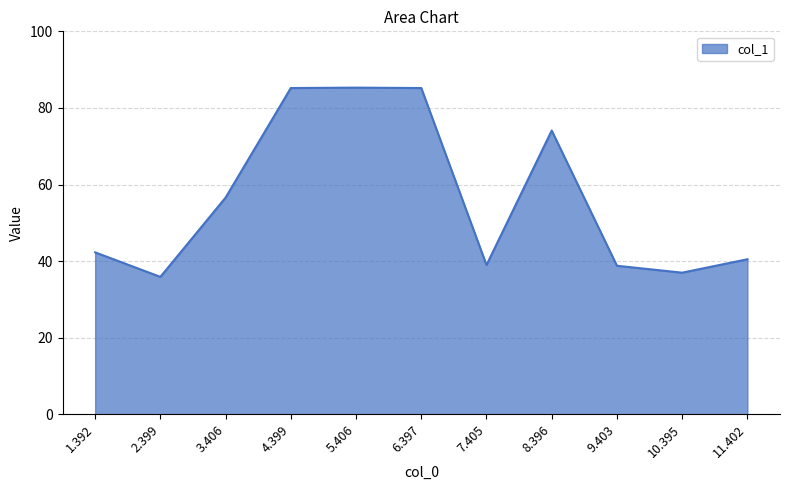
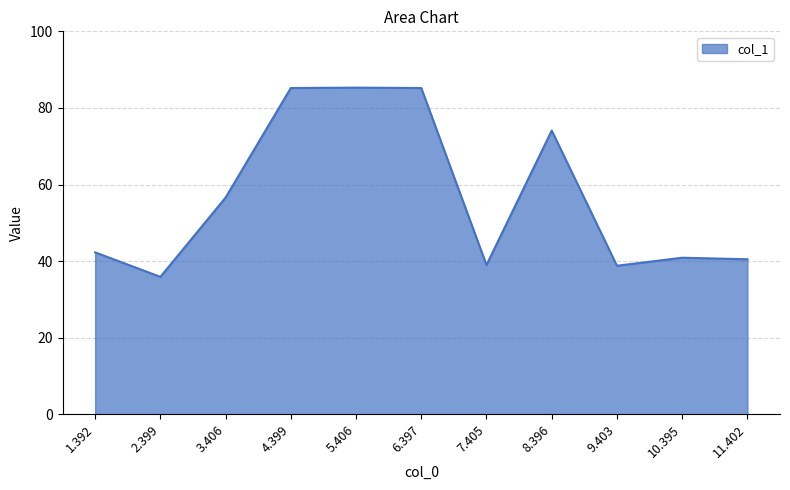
  {
    "1.392": 42,
    "2.399": 36,
    "3.406": 57,
    "4.399": 85,
    "5.406": 85,
    "6.397": 85,
    "7.405": 39,
    "8.396": 74,
    "9.403": 39,
-   "10.395": 37,
+   "10.395": 41,
    "11.402": 41
  }
